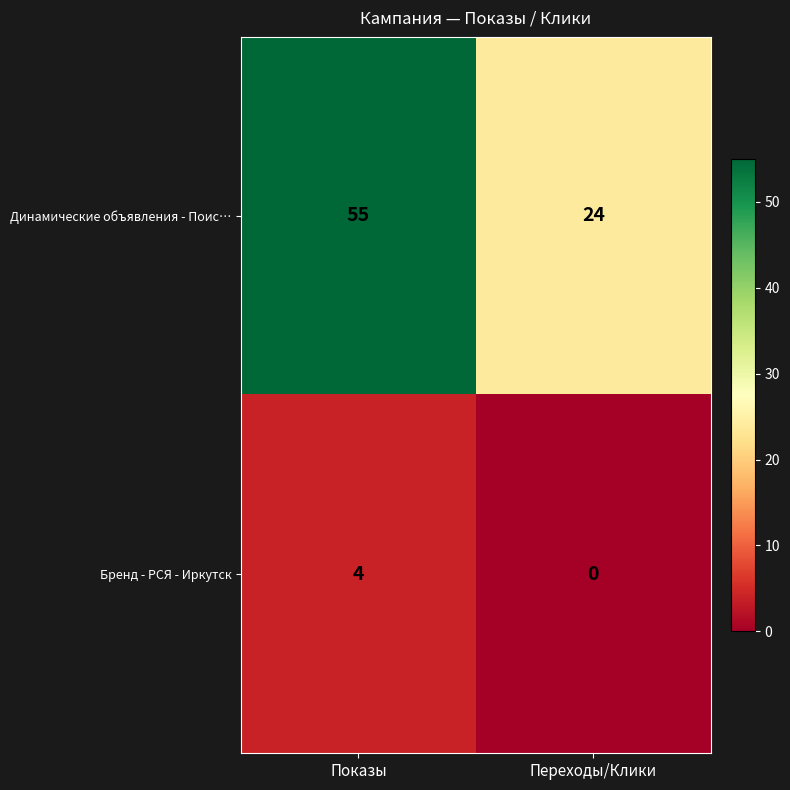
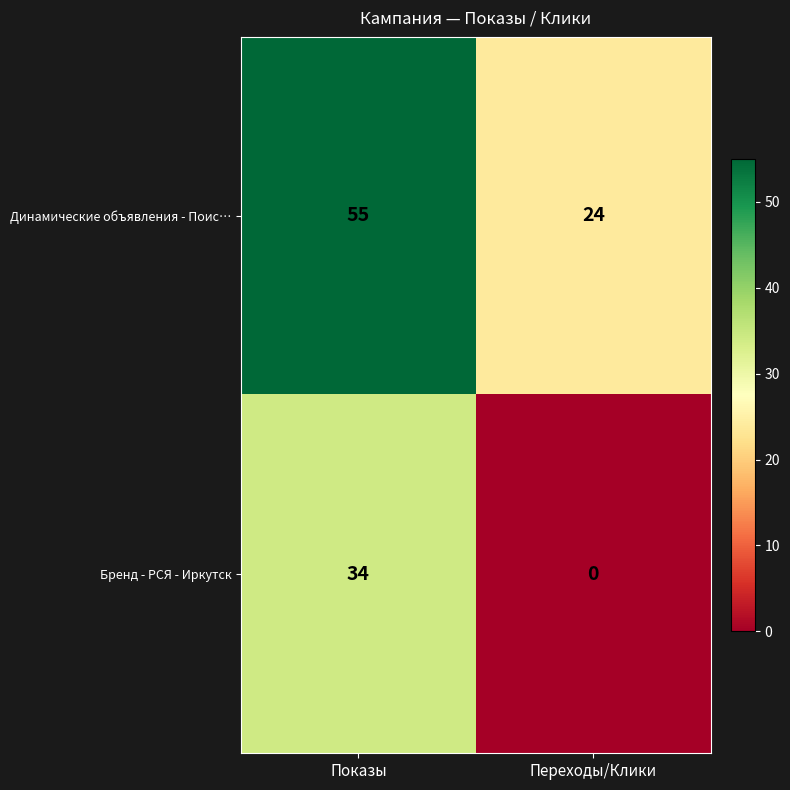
  {
    "Динамические объявления - Поис…": {
      "Показы": 55,
      "Переходы/Клики": 24
    },
    "Бренд - РСЯ - Иркутск": {
-     "Показы": 4,
+     "Показы": 34,
      "Переходы/Клики": 0
    }
  }
